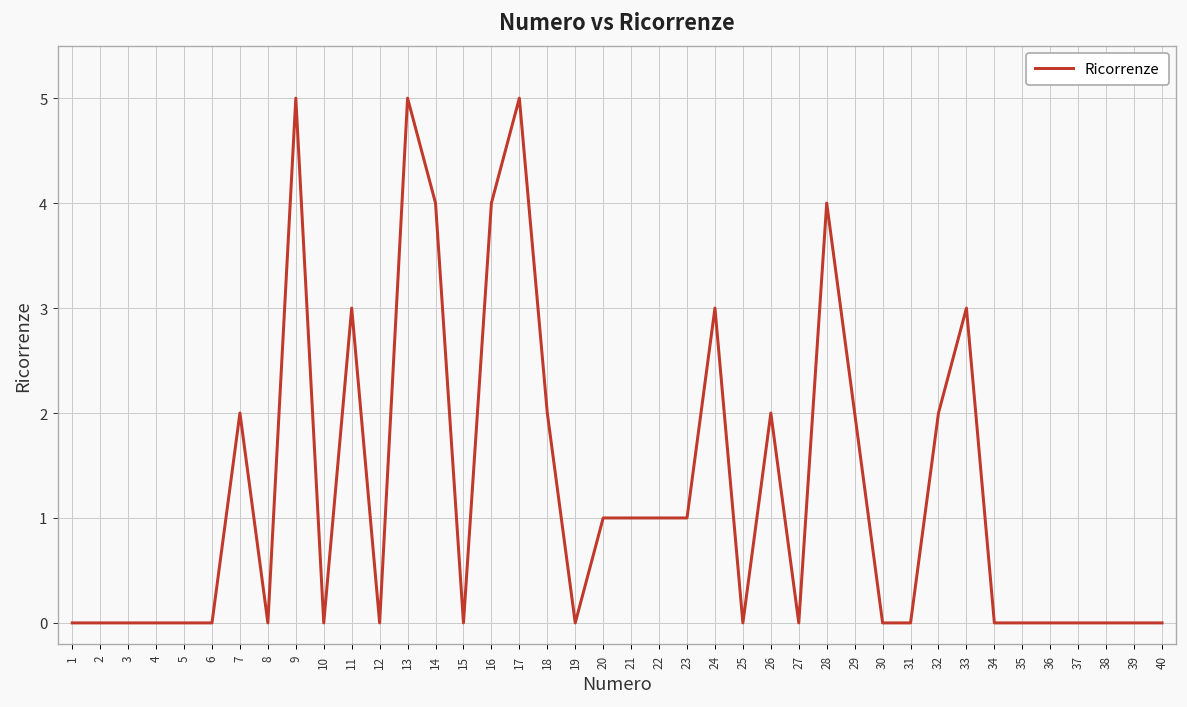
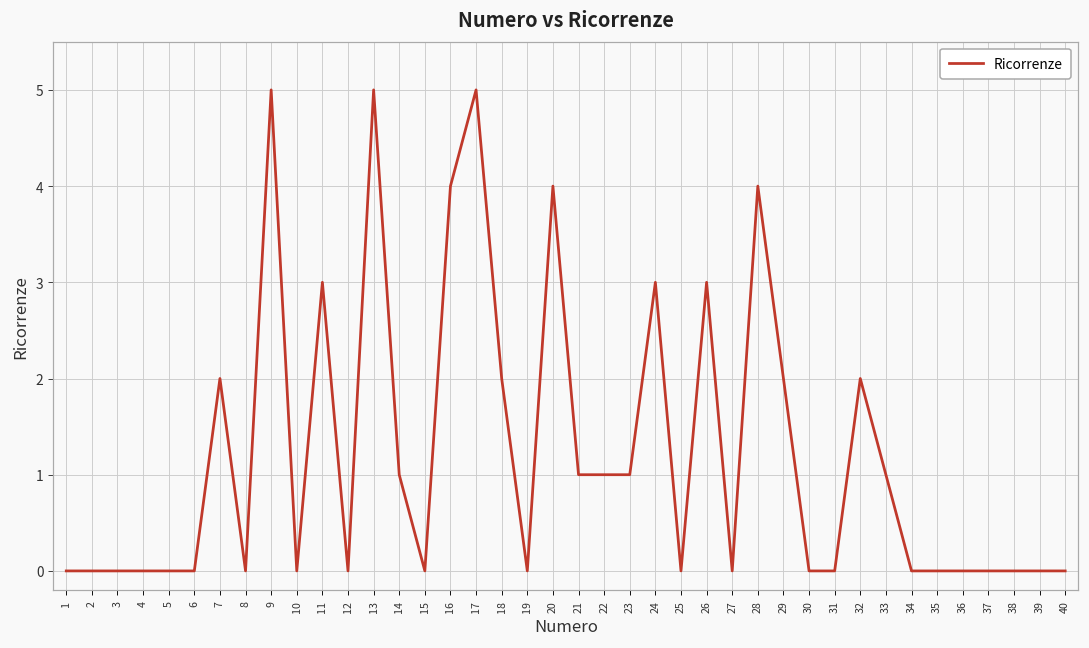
  {
    "1": 0,
    "2": 0,
    "3": 0,
    "4": 0,
    "5": 0,
    "6": 0,
    "7": 2,
    "8": 0,
    "9": 5,
    "10": 0,
    "11": 3,
    "12": 0,
    "13": 5,
-   "14": 4,
+   "14": 1,
    "15": 0,
    "16": 4,
    "17": 5,
    "18": 2,
    "19": 0,
-   "20": 1,
+   "20": 4,
    "21": 1,
    "22": 1,
    "23": 1,
    "24": 3,
    "25": 0,
-   "26": 2,
+   "26": 3,
    "27": 0,
    "28": 4,
    "29": 2,
    "30": 0,
    "31": 0,
    "32": 2,
-   "33": 3,
+   "33": 1,
    "34": 0,
    "35": 0,
    "36": 0,
    "37": 0,
    "38": 0,
    "39": 0,
    "40": 0
  }
